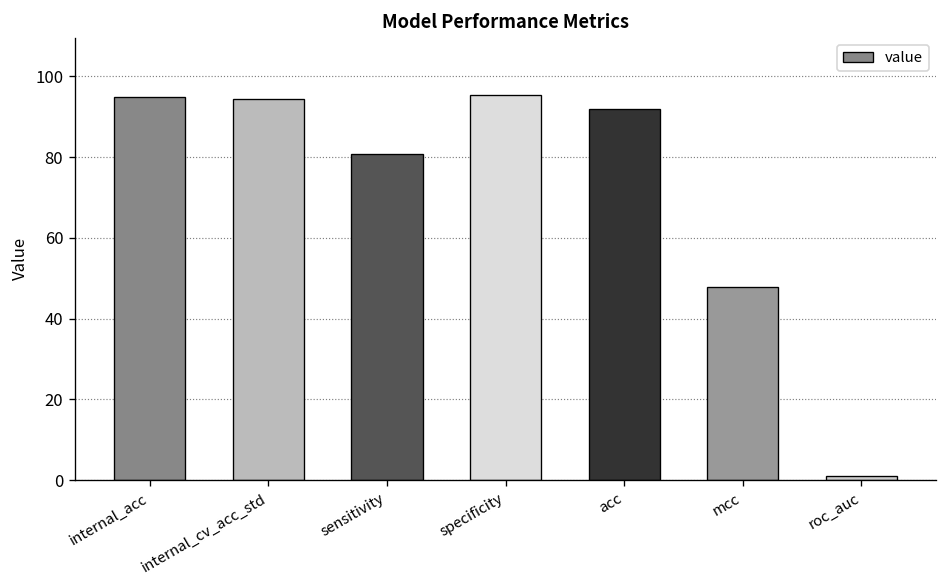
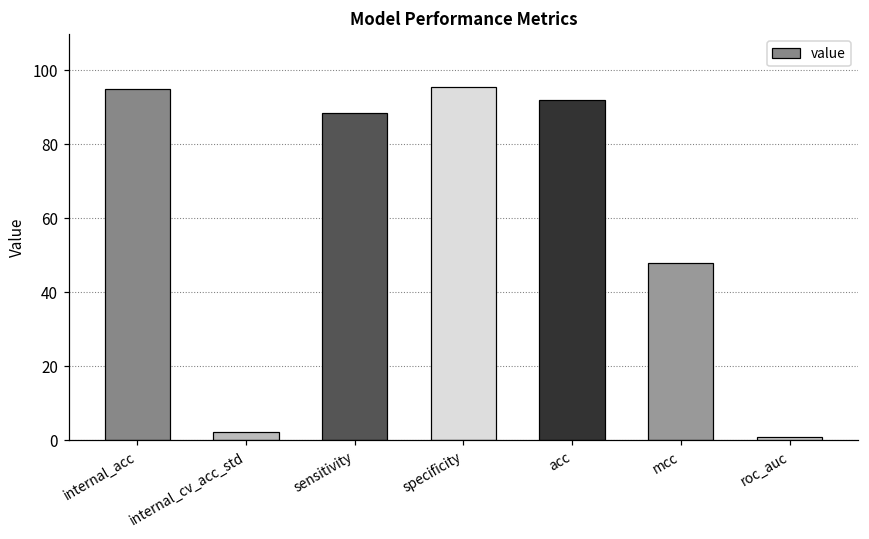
  {
    "internal_acc": 95,
-   "internal_cv_acc_std": 95,
-   "sensitivity": 81,
+   "internal_cv_acc_std": 2,
+   "sensitivity": 88,
    "specificity": 95,
    "acc": 92,
    "mcc": 48,
    "roc_auc": 1
  }
